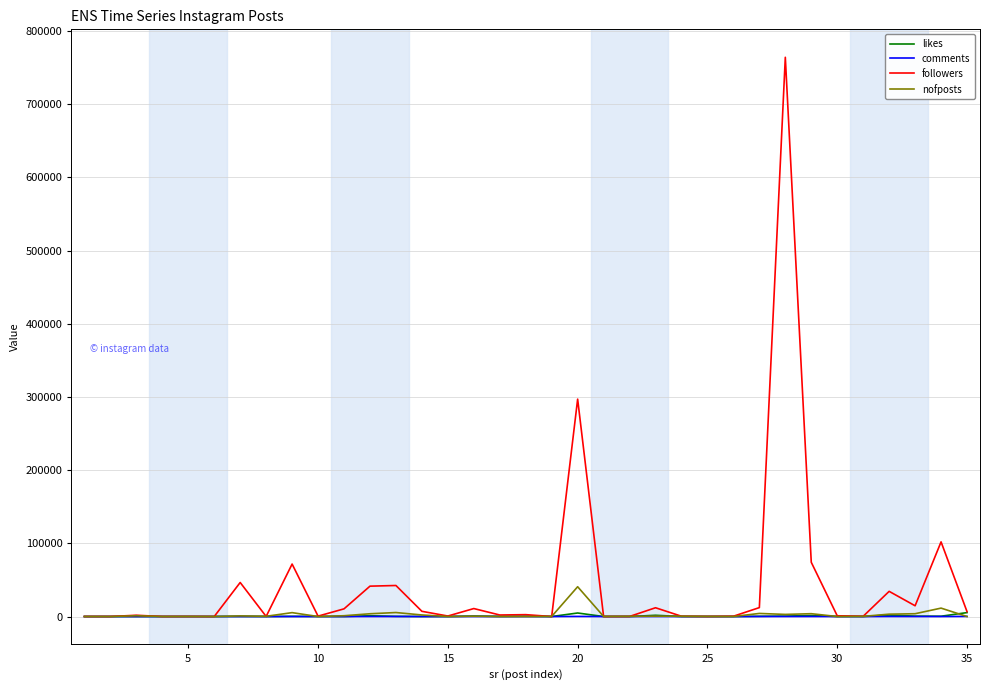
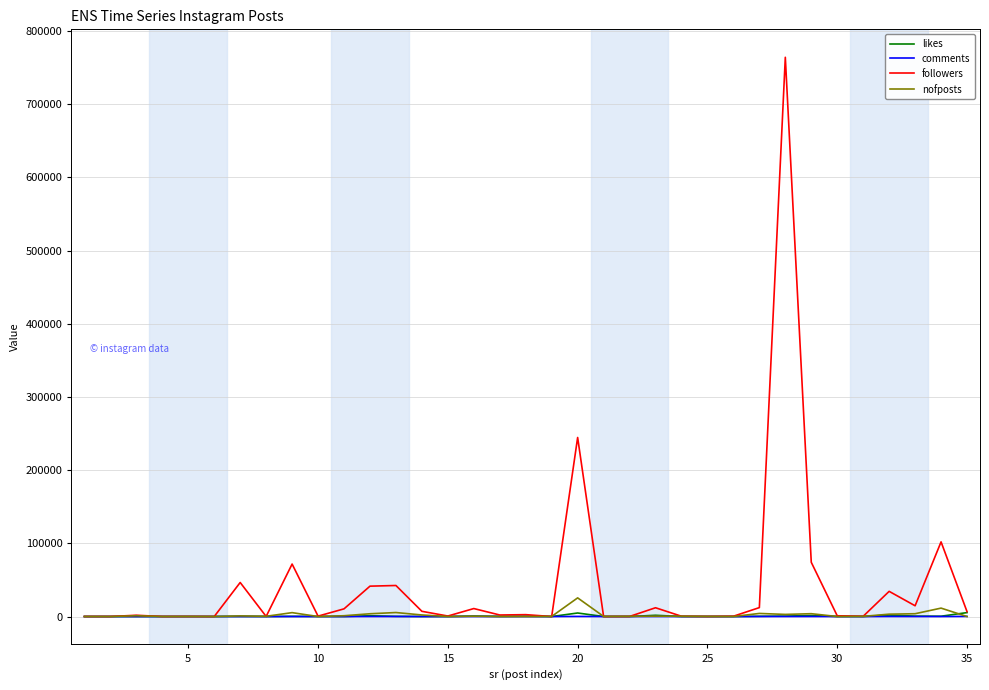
  {
    "likes": {
      "20": 0
    },
    "comments": {
      "20": 0
    },
    "followers": {
-     "20": 300000
+     "20": 240000
    },
    "nofposts": {
-     "20": 40000
+     "20": 30000
    }
  }
